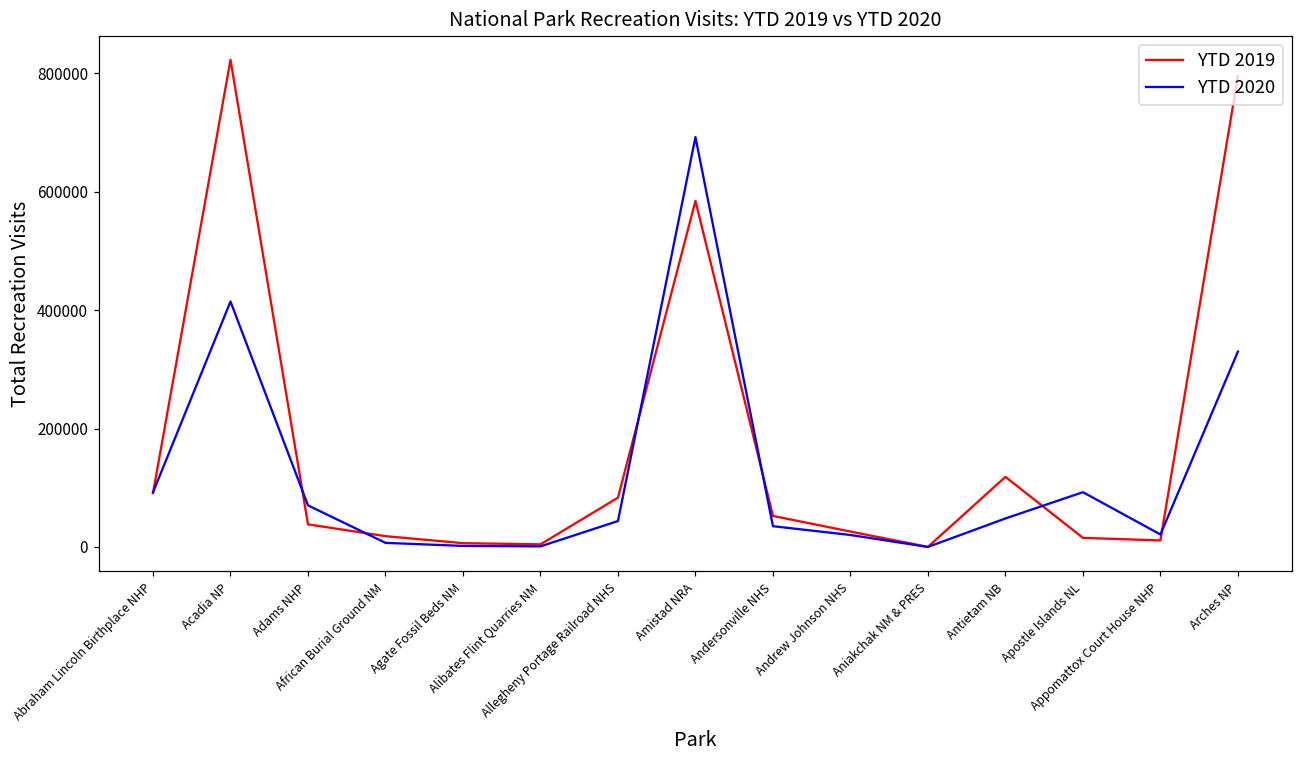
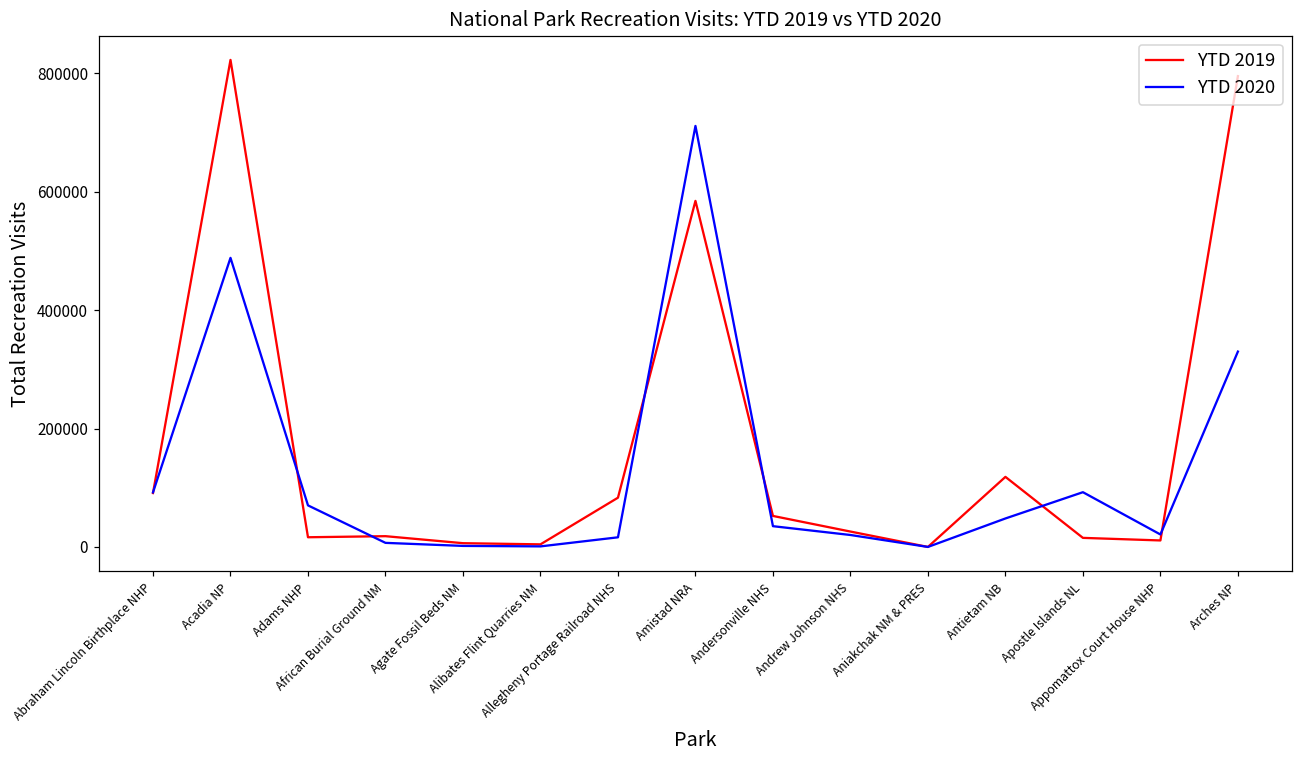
  {
    "YTD 2019": {
      "Acadia NP": 820000,
-     "Adams NHP": 40000,
+     "Adams NHP": 20000,
      "African Burial Ground NM": 20000,
      "Allegheny Portage Railroad NHS": 80000,
      "Amistad NRA": 580000,
      "Andersonville NHS": 50000,
      "Andrew Johnson NHS": 30000,
      "Antietam NB": 120000,
      "Apostle Islands NL": 20000,
      "Appomattox Court House NHP": 10000
    },
    "YTD 2020": {
-     "Acadia NP": 410000,
+     "Acadia NP": 490000,
      "Adams NHP": 70000,
      "African Burial Ground NM": 10000,
-     "Allegheny Portage Railroad NHS": 40000,
-     "Amistad NRA": 690000,
+     "Allegheny Portage Railroad NHS": 20000,
+     "Amistad NRA": 710000,
      "Andersonville NHS": 40000,
      "Andrew Johnson NHS": 20000,
      "Antietam NB": 50000,
      "Apostle Islands NL": 90000,
      "Appomattox Court House NHP": 20000,
      "Arches NP": 330000
    }
  }
